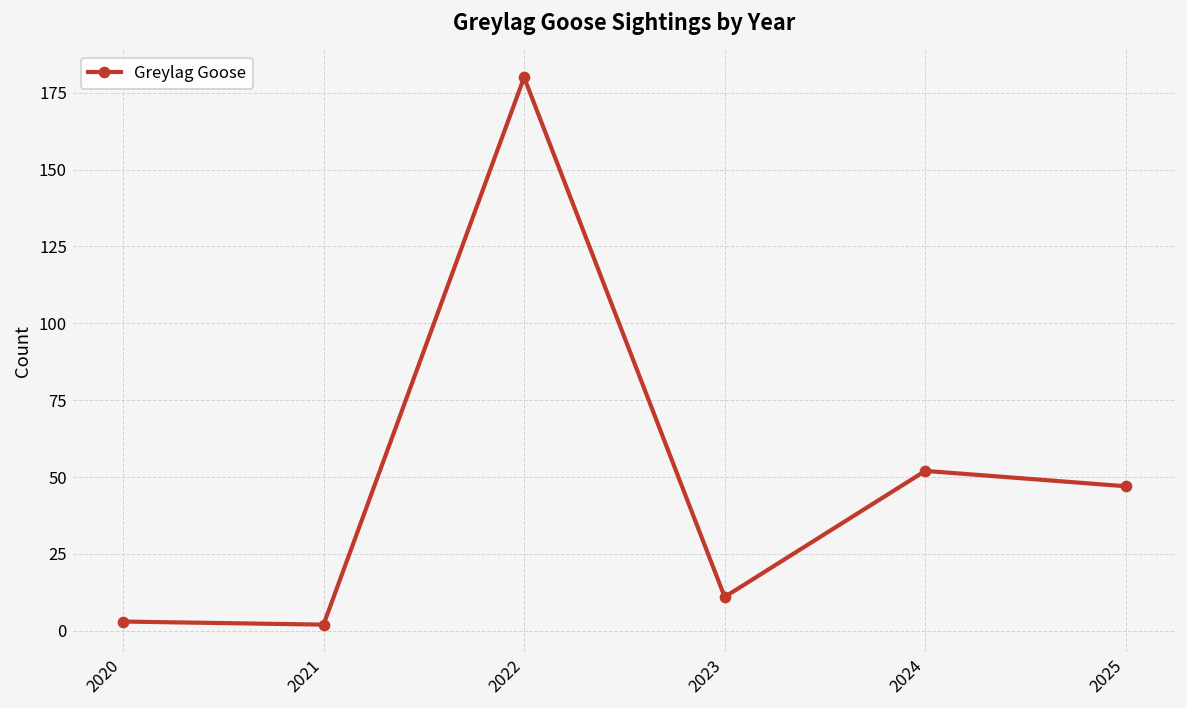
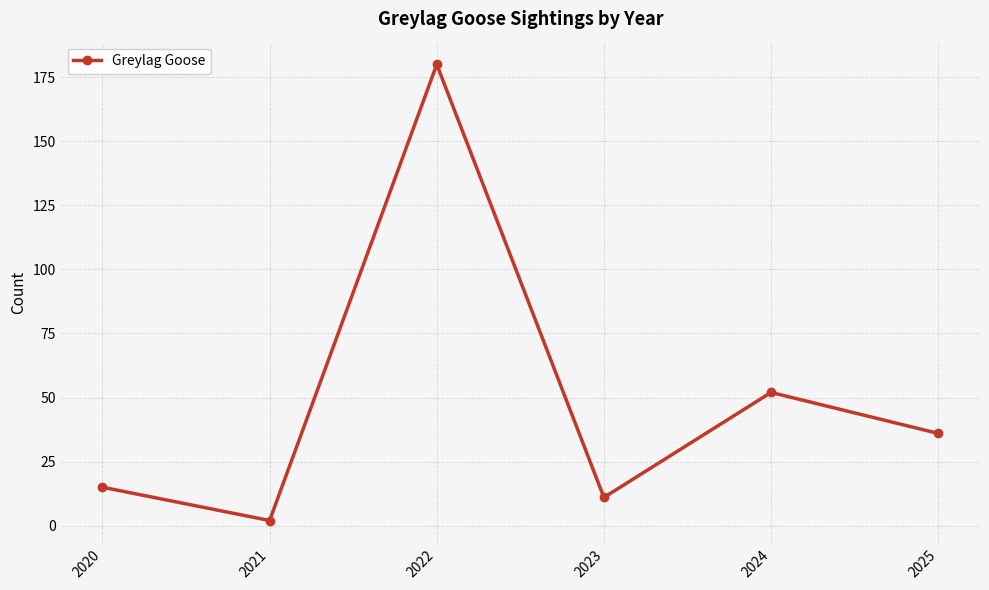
  {
-   "2020": 3,
+   "2020": 15,
    "2021": 2,
    "2022": 180,
    "2023": 11,
    "2024": 52,
-   "2025": 47
+   "2025": 36
  }
